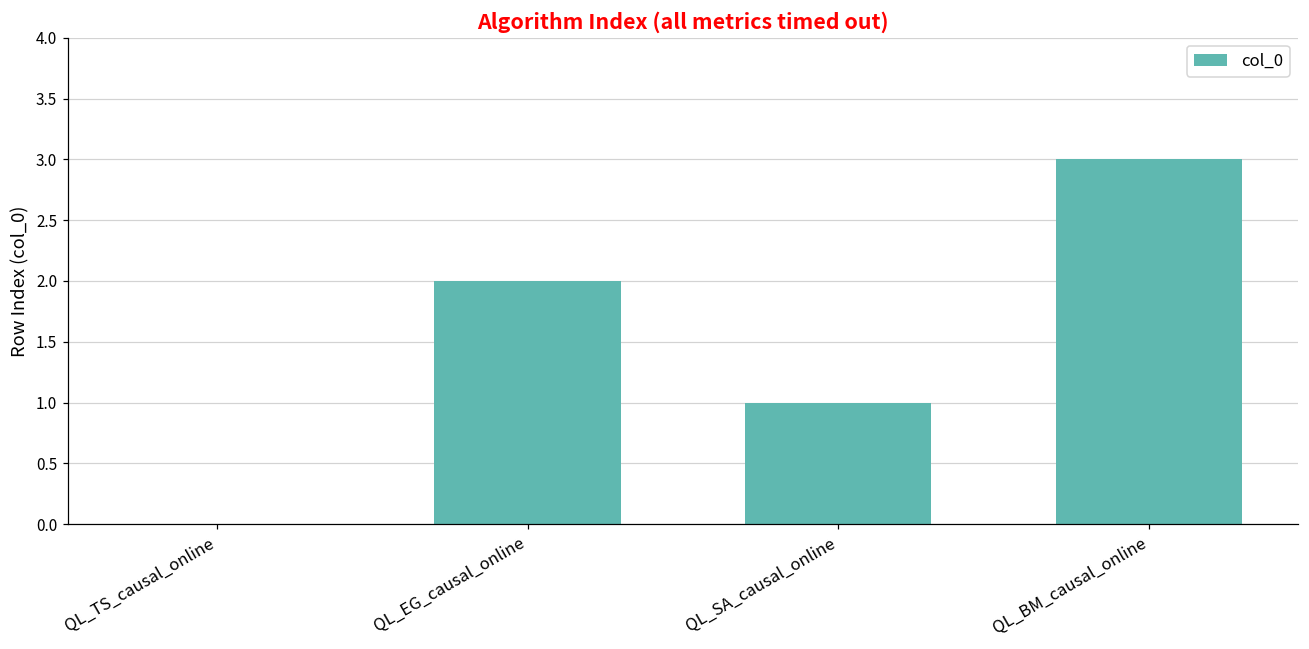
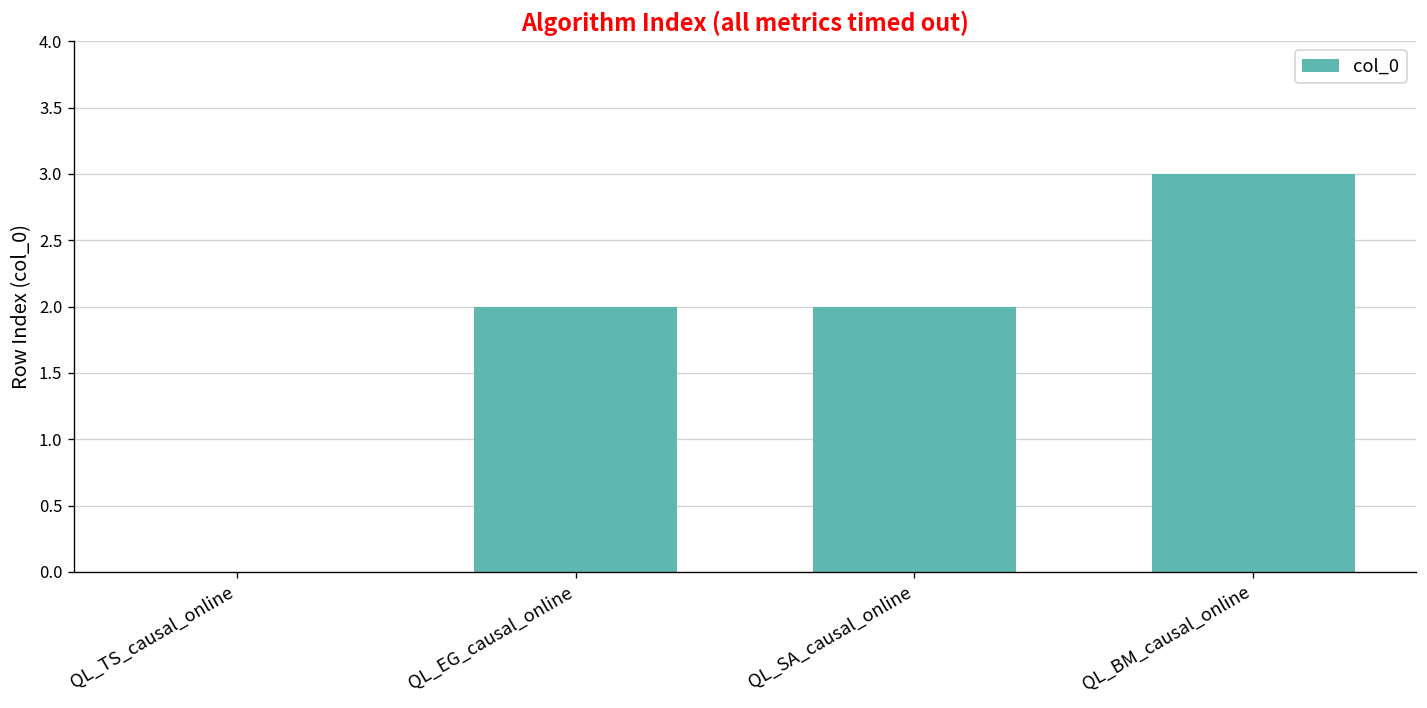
  {
    "QL_TS_causal_online": 0,
    "QL_EG_causal_online": 2,
-   "QL_SA_causal_online": 1,
+   "QL_SA_causal_online": 2,
    "QL_BM_causal_online": 3
  }
